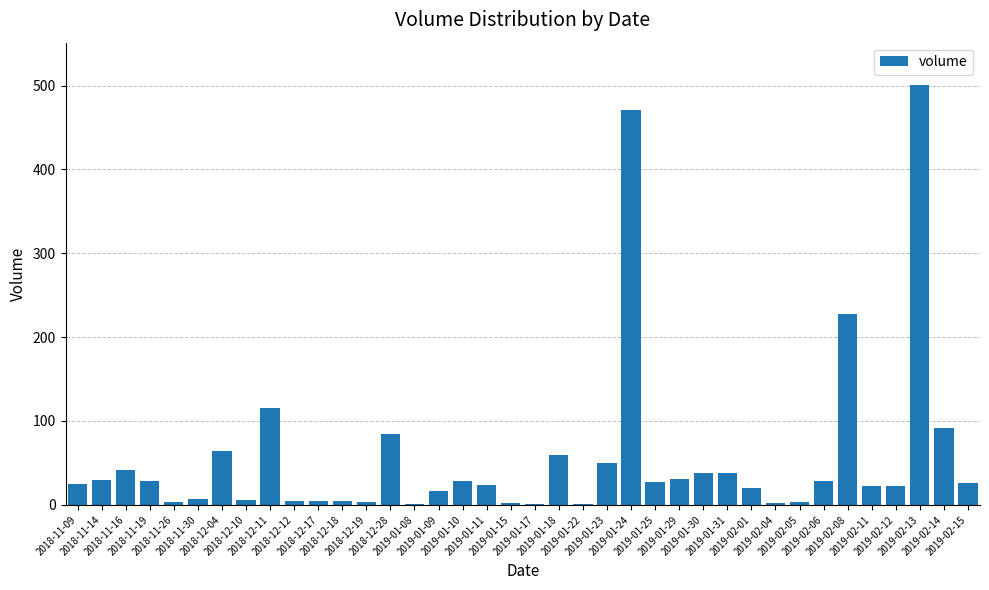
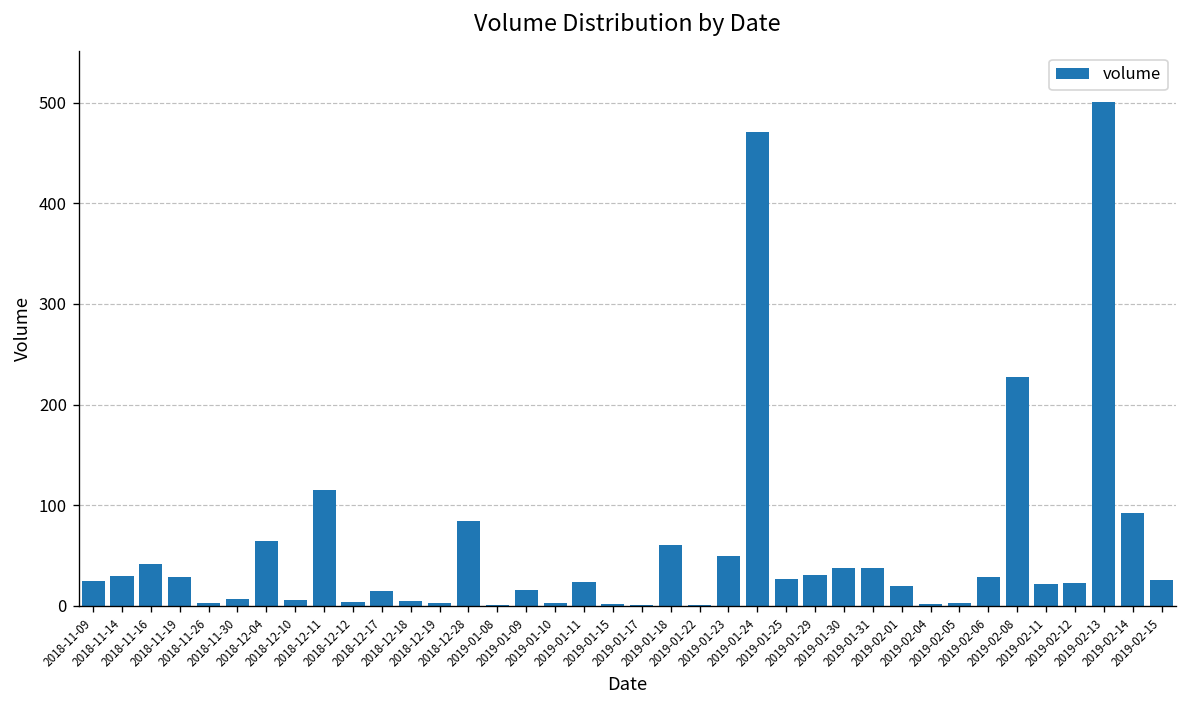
  {
    "2018-11-09": 30,
    "2018-11-14": 30,
    "2018-11-16": 40,
    "2018-11-19": 30,
    "2018-11-26": 0,
    "2018-11-30": 10,
    "2018-12-04": 60,
    "2018-12-10": 10,
    "2018-12-11": 120,
    "2018-12-12": 0,
-   "2018-12-17": 10,
+   "2018-12-17": 20,
    "2018-12-18": 10,
    "2018-12-19": 0,
    "2018-12-28": 80,
    "2019-01-09": 20,
-   "2019-01-10": 30,
+   "2019-01-10": 0,
    "2019-01-11": 20,
    "2019-01-18": 60,
    "2019-01-23": 50,
    "2019-01-24": 470,
    "2019-01-25": 30,
    "2019-01-29": 30,
    "2019-01-30": 40,
    "2019-01-31": 40,
    "2019-02-01": 20,
    "2019-02-05": 0,
    "2019-02-06": 30,
    "2019-02-08": 230,
    "2019-02-11": 20,
    "2019-02-12": 20,
    "2019-02-13": 500,
    "2019-02-14": 90,
    "2019-02-15": 30
  }
